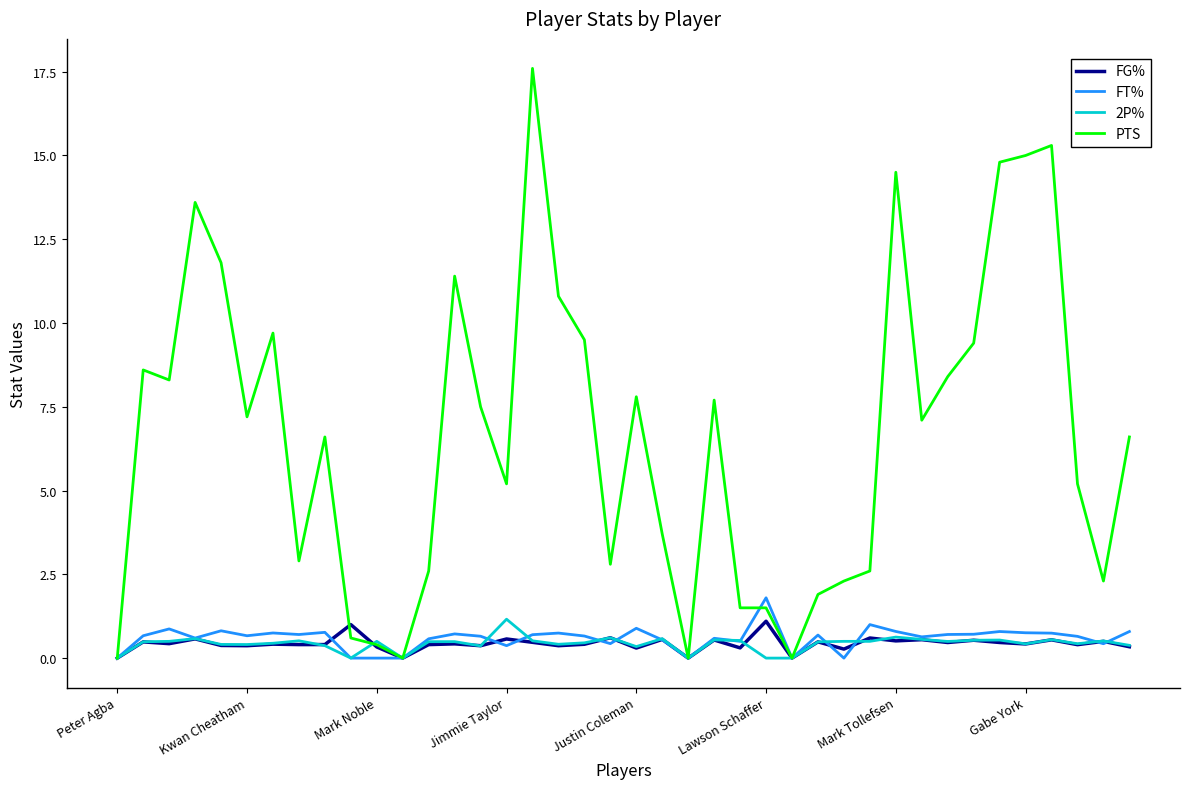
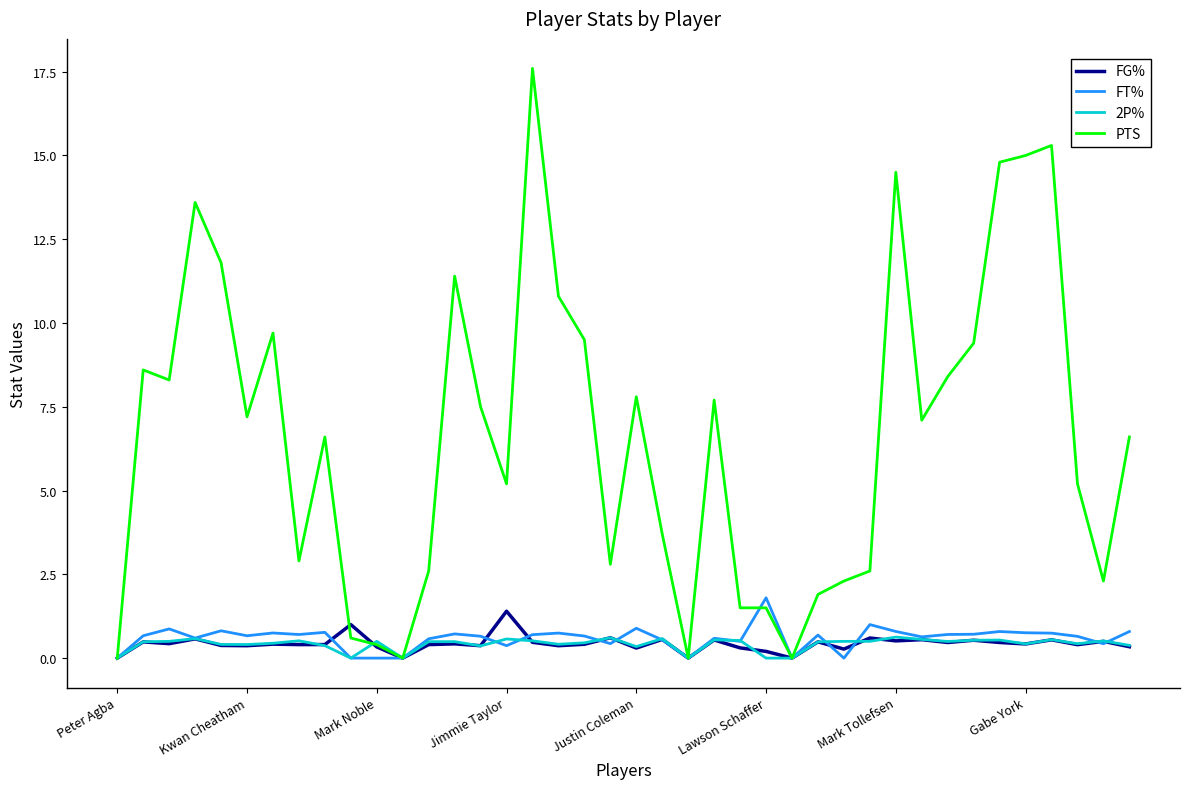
  {
    "FG%": {
-     "Jimmie Taylor": 0.6,
-     "Lawson Schaffer": 1.1,
+     "Jimmie Taylor": 1.4,
+     "Lawson Schaffer": 0.2,
      "Mark Tollefsen": 0.5
    },
    "FT%": {
      "Kwan Cheatham": 0.7,
      "Mark Noble": 0.0,
      "Jimmie Taylor": 0.4,
      "Justin Coleman": 0.9,
      "Lawson Schaffer": 1.8,
      "Mark Tollefsen": 0.8,
      "Gabe York": 0.8
    },
    "2P%": {
      "Mark Noble": 0.5,
-     "Jimmie Taylor": 1.2,
+     "Jimmie Taylor": 0.6,
      "Lawson Schaffer": 0.0,
      "Mark Tollefsen": 0.6
    },
    "PTS": {
      "Kwan Cheatham": 7.2,
      "Jimmie Taylor": 5.2,
      "Justin Coleman": 7.8,
      "Lawson Schaffer": 1.5,
      "Mark Tollefsen": 14.5,
      "Gabe York": 15.0
    }
  }
